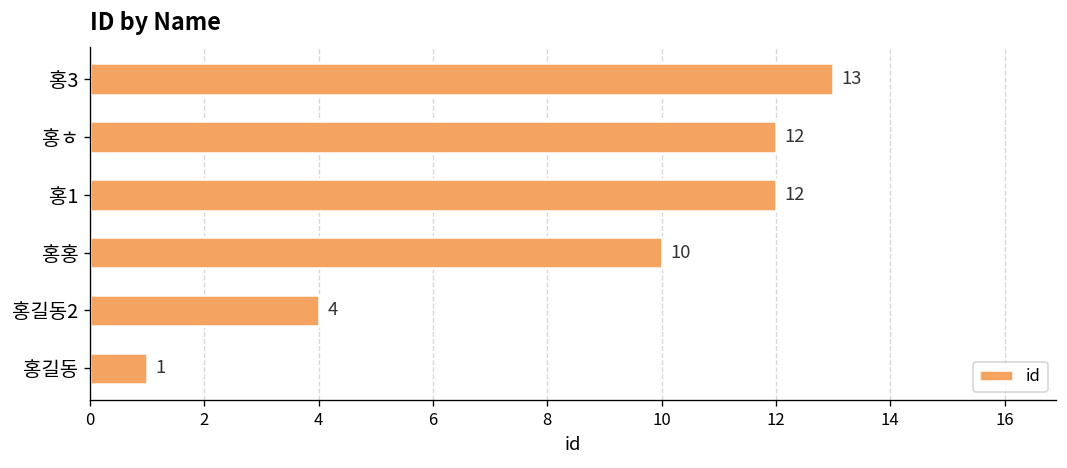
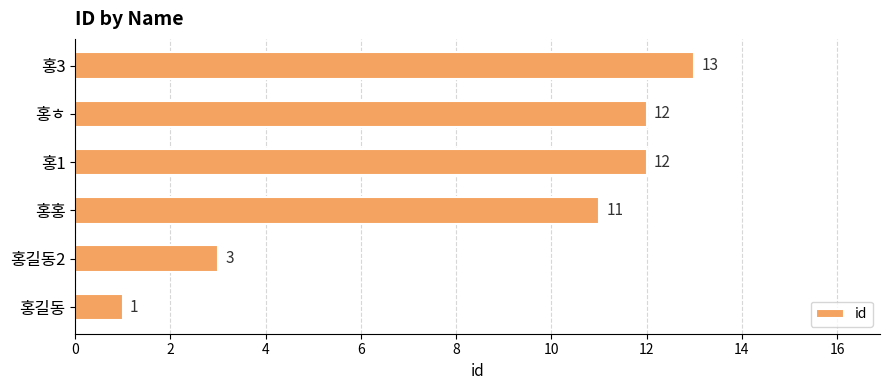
  {
    "홍3": 13,
    "홍ㅎ": 12,
    "홍1": 12,
-   "홍홍": 10,
-   "홍길동2": 4,
+   "홍홍": 11,
+   "홍길동2": 3,
    "홍길동": 1
  }
